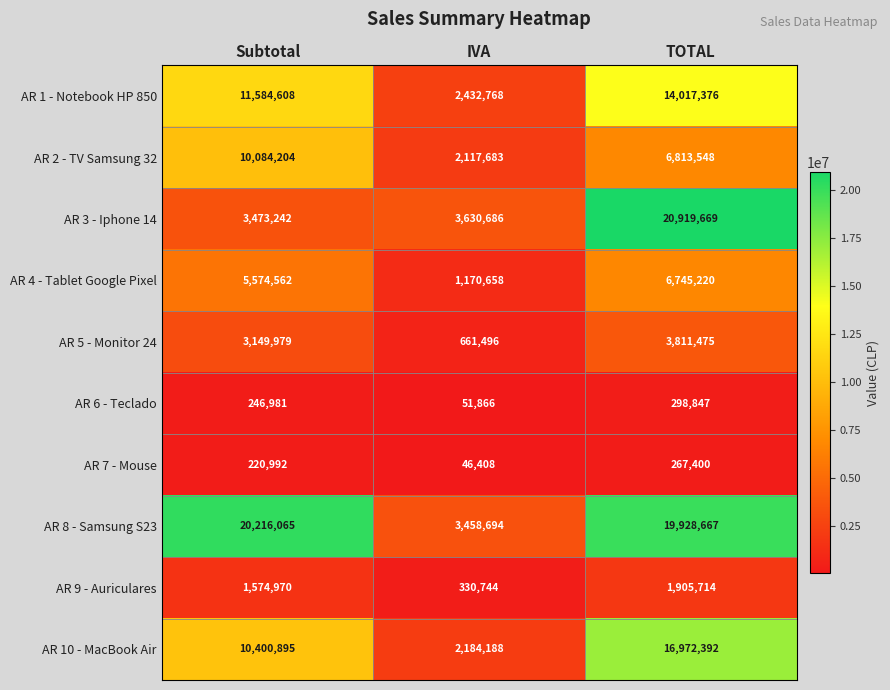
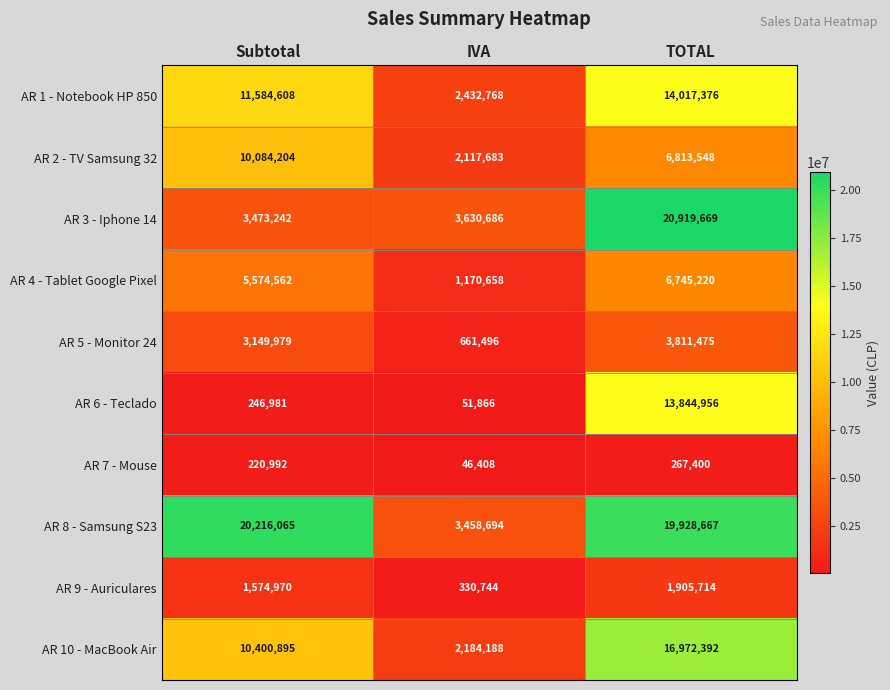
  {
    "AR 1 - Notebook HP 850": {
      "Subtotal": "11,584,608",
      "IVA": "2,432,768",
      "TOTAL": "14,017,376"
    },
    "AR 2 - TV Samsung 32": {
      "Subtotal": "10,084,204",
      "IVA": "2,117,683",
      "TOTAL": "6,813,548"
    },
    "AR 3 - Iphone 14": {
      "Subtotal": "3,473,242",
      "IVA": "3,630,686",
      "TOTAL": "20,919,669"
    },
    "AR 4 - Tablet Google Pixel": {
      "Subtotal": "5,574,562",
      "IVA": "1,170,658",
      "TOTAL": "6,745,220"
    },
    "AR 5 - Monitor 24": {
      "Subtotal": "3,149,979",
      "IVA": "661,496",
      "TOTAL": "3,811,475"
    },
    "AR 6 - Teclado": {
      "Subtotal": "246,981",
      "IVA": "51,866",
-     "TOTAL": "298,847"
+     "TOTAL": "13,844,956"
    },
    "AR 7 - Mouse": {
      "Subtotal": "220,992",
      "IVA": "46,408",
      "TOTAL": "267,400"
    },
    "AR 8 - Samsung S23": {
      "Subtotal": "20,216,065",
      "IVA": "3,458,694",
      "TOTAL": "19,928,667"
    },
    "AR 9 - Auriculares": {
      "Subtotal": "1,574,970",
      "IVA": "330,744",
      "TOTAL": "1,905,714"
    },
    "AR 10 - MacBook Air": {
      "Subtotal": "10,400,895",
      "IVA": "2,184,188",
      "TOTAL": "16,972,392"
    }
  }
